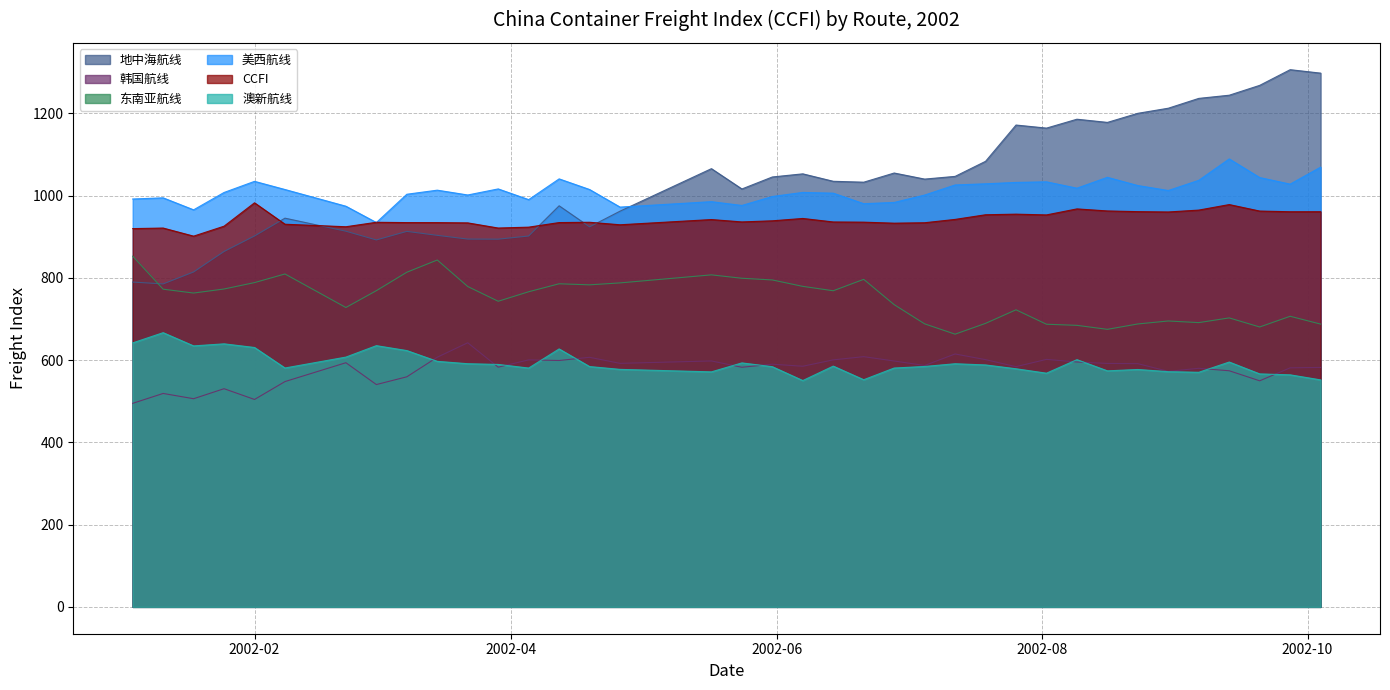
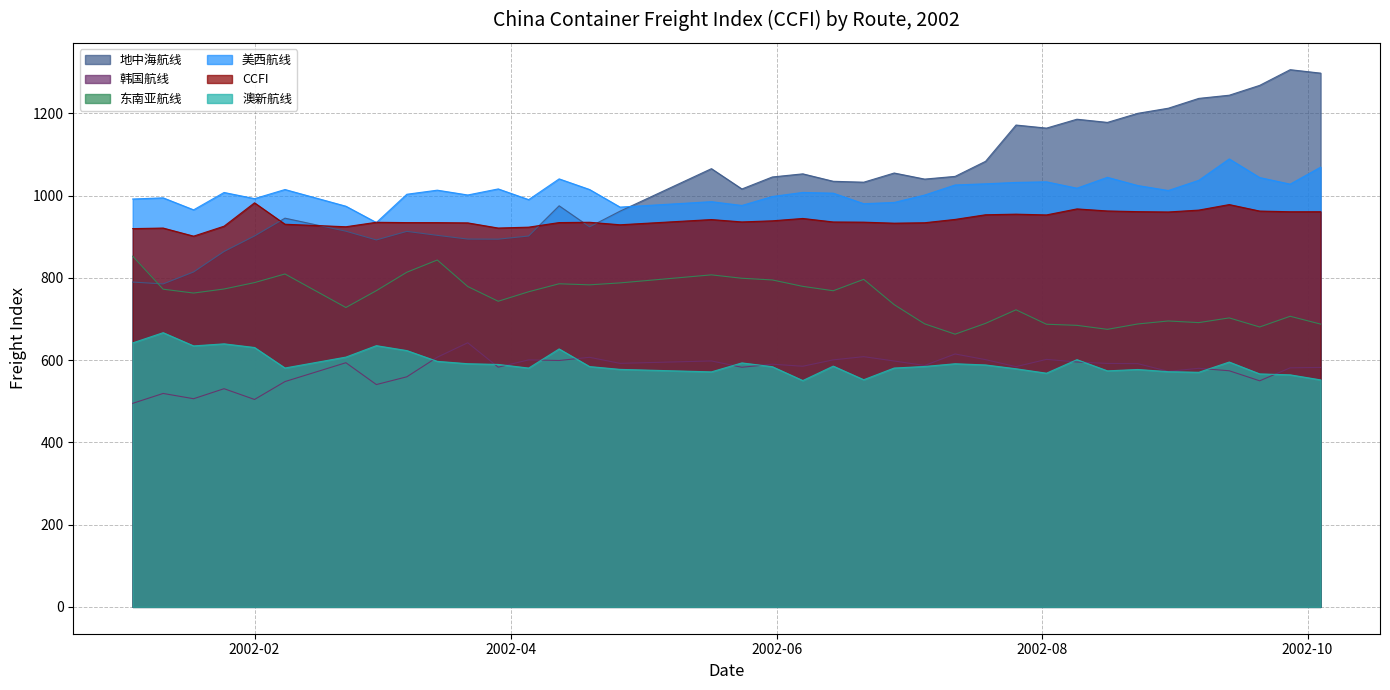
  {
    "地中海航线": {
      "2002-02": 900
    },
    "韩国航线": {
      "2002-02": 500
    },
    "东南亚航线": {
      "2002-02": 790
    },
    "美西航线": {
-     "2002-02": 1030
+     "2002-02": 990
    },
    "CCFI": {
      "2002-02": 980
    },
    "澳新航线": {
      "2002-02": 630
    }
  }
